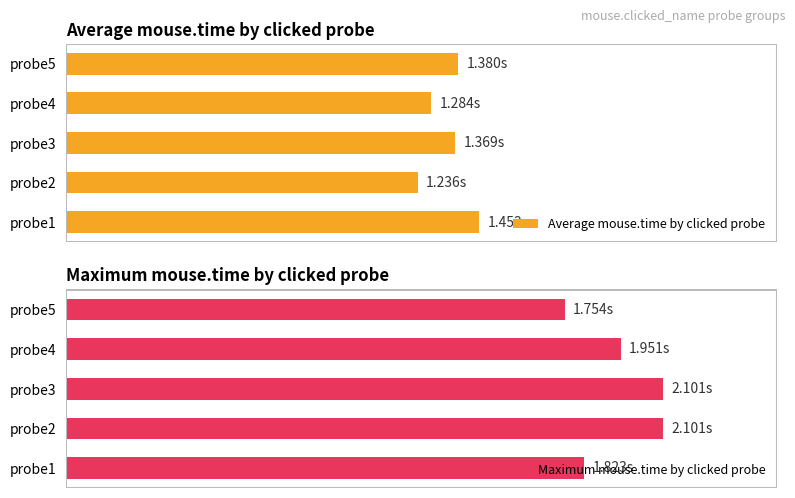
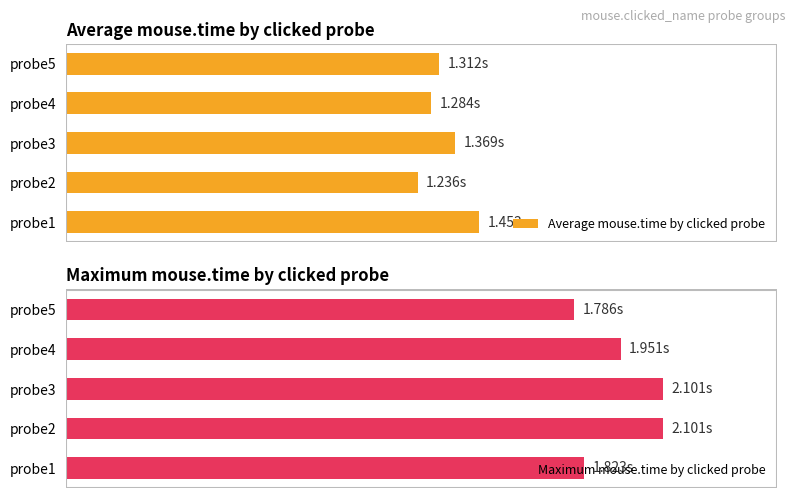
  {
    "Average mouse.time by clicked probe": {
-     "probe5": "1.380s",
+     "probe5": "1.312s",
      "probe4": "1.284s",
      "probe3": "1.369s",
      "probe2": "1.236s"
    },
    "Maximum mouse.time by clicked probe": {
-     "probe5": "1.754s",
+     "probe5": "1.786s",
      "probe4": "1.951s",
      "probe3": "2.101s",
      "probe2": "2.101s"
    }
  }
